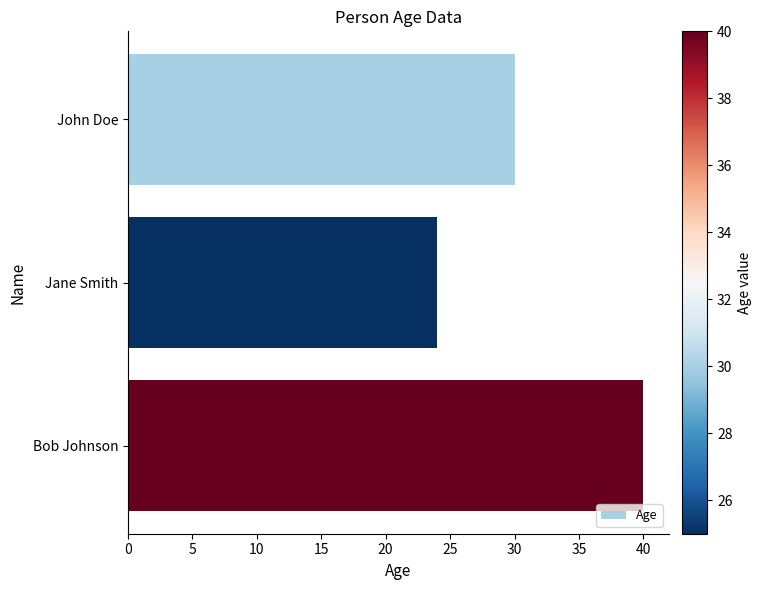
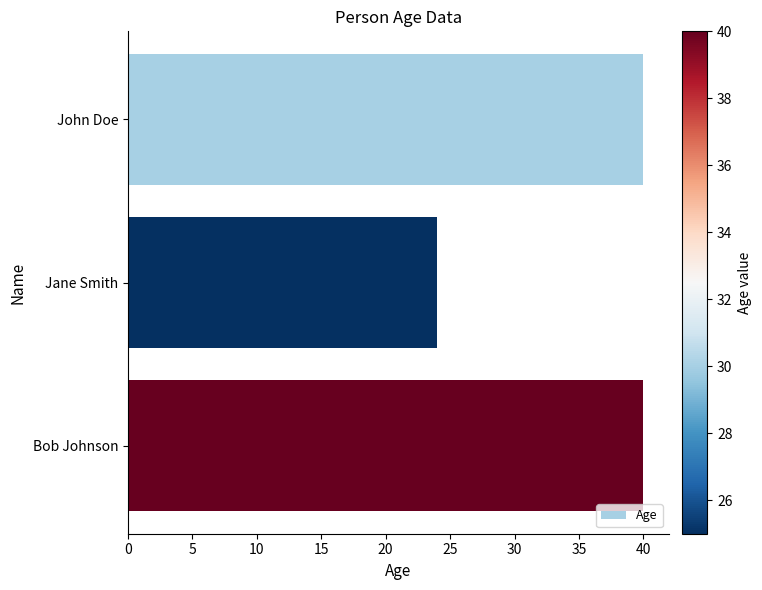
  {
-   "John Doe": 30,
+   "John Doe": 40,
    "Jane Smith": 24,
    "Bob Johnson": 40
  }
